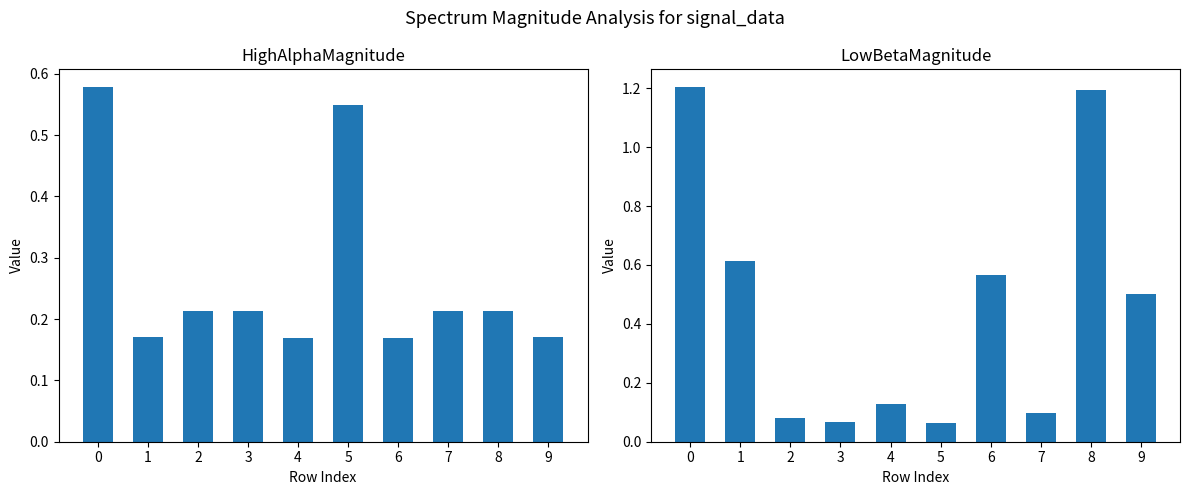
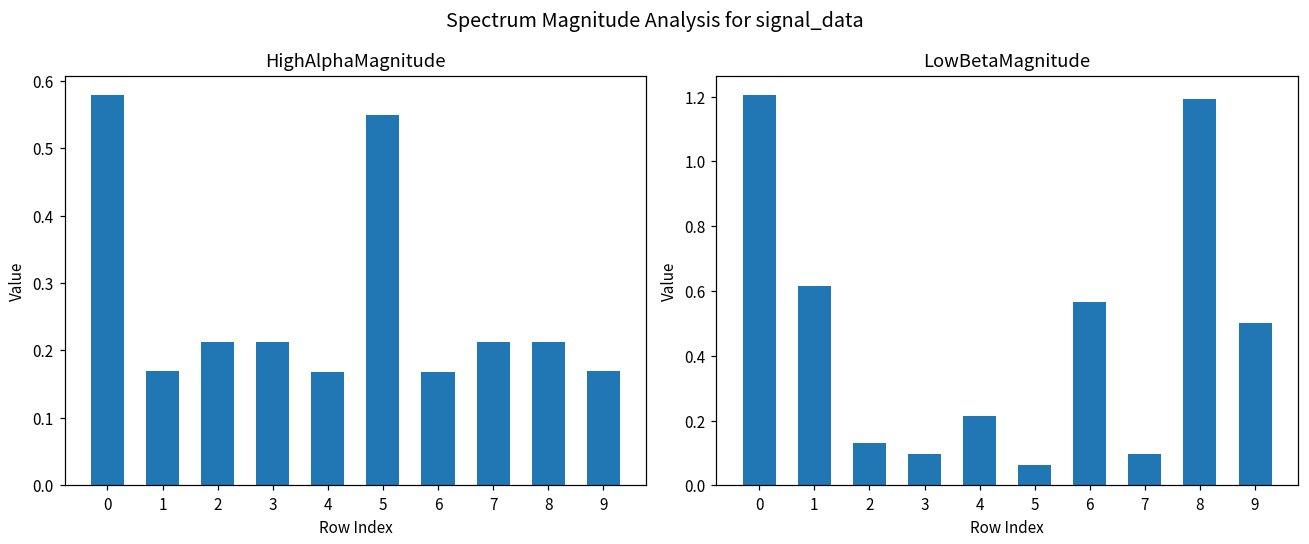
  {
    "HighAlphaMagnitude": {
      "0": 0.58,
      "1": 0.17,
      "2": 0.21,
      "3": 0.21,
      "4": 0.17,
      "5": 0.55,
      "6": 0.17,
      "7": 0.21,
      "8": 0.21,
      "9": 0.17
    },
    "LowBetaMagnitude": {
      "0": 1.20,
      "1": 0.61,
-     "2": 0.08,
-     "3": 0.07,
-     "4": 0.13,
+     "2": 0.13,
+     "3": 0.10,
+     "4": 0.21,
      "5": 0.06,
      "6": 0.57,
      "7": 0.10,
      "8": 1.19,
      "9": 0.50
    }
  }
